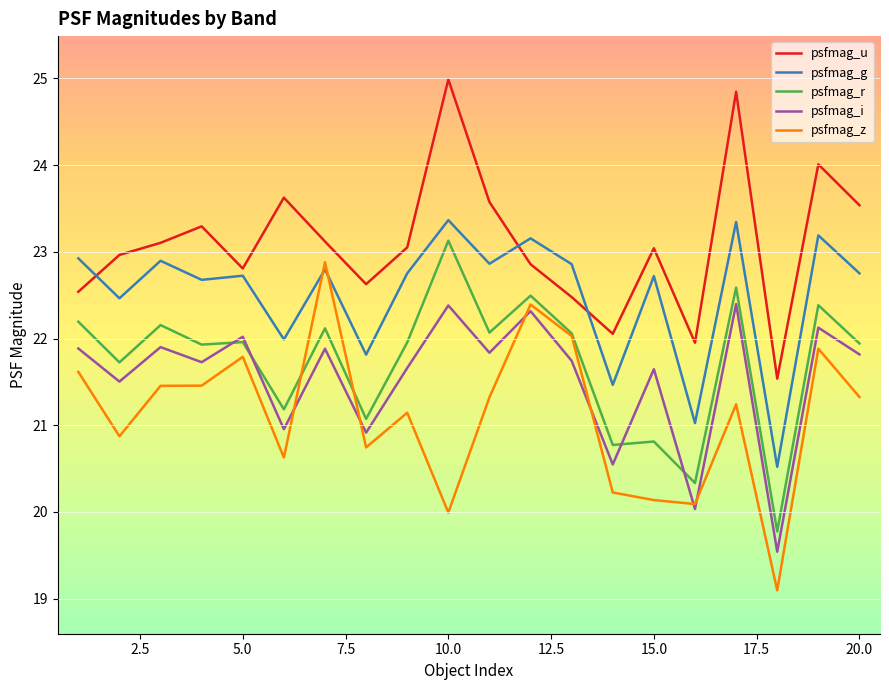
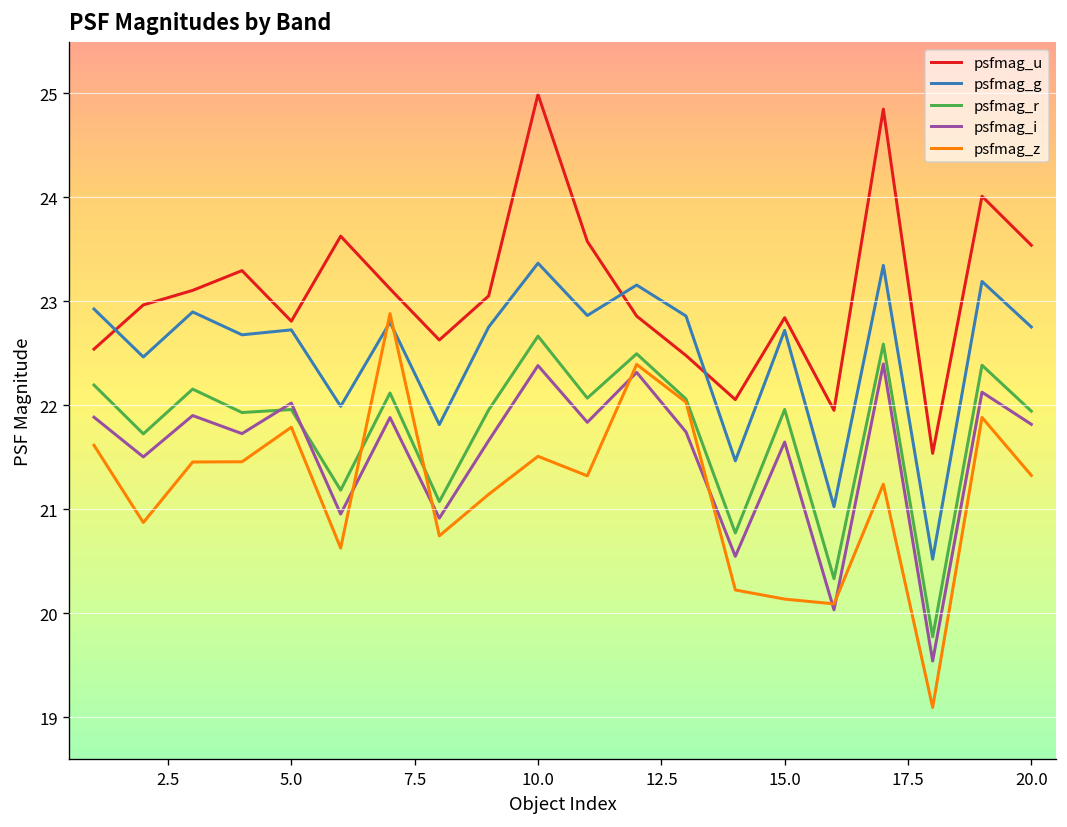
  {
    "psfmag_u": {
      "5.0": 22.8,
      "10.0": 25.0,
-     "15.0": 23.0,
+     "15.0": 22.8,
      "20.0": 23.5
    },
    "psfmag_g": {
      "5.0": 22.7,
      "10.0": 23.4,
      "15.0": 22.7,
      "20.0": 22.8
    },
    "psfmag_r": {
      "5.0": 22.0,
-     "10.0": 23.1,
-     "15.0": 20.8,
+     "10.0": 22.7,
+     "15.0": 22.0,
      "20.0": 21.9
    },
    "psfmag_i": {
      "5.0": 22.0,
      "10.0": 22.4,
      "15.0": 21.6,
      "20.0": 21.8
    },
    "psfmag_z": {
      "5.0": 21.8,
-     "10.0": 20.0,
+     "10.0": 21.5,
      "15.0": 20.1,
      "20.0": 21.3
    }
  }
